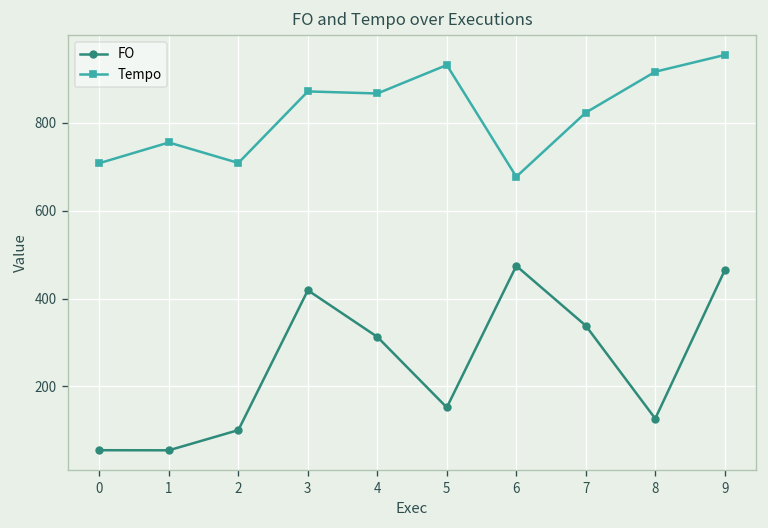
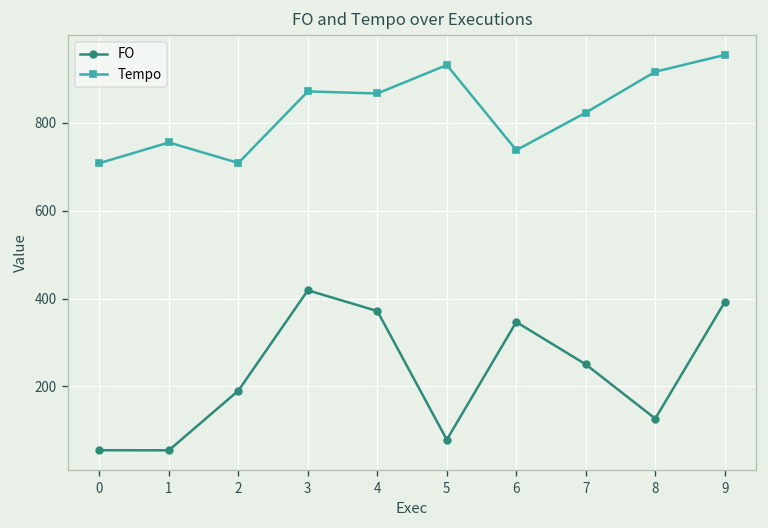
  {
    "FO": {
      "0": 50,
      "1": 50,
-     "2": 100,
+     "2": 190,
      "3": 420,
-     "4": 310,
-     "5": 150,
-     "6": 470,
-     "7": 340,
+     "4": 370,
+     "5": 80,
+     "6": 350,
+     "7": 250,
      "8": 130,
-     "9": 460
+     "9": 390
    },
    "Tempo": {
      "0": 710,
      "1": 760,
      "2": 710,
      "3": 870,
      "4": 870,
      "5": 930,
-     "6": 680,
+     "6": 740,
      "7": 820,
      "8": 920,
      "9": 950
    }
  }
